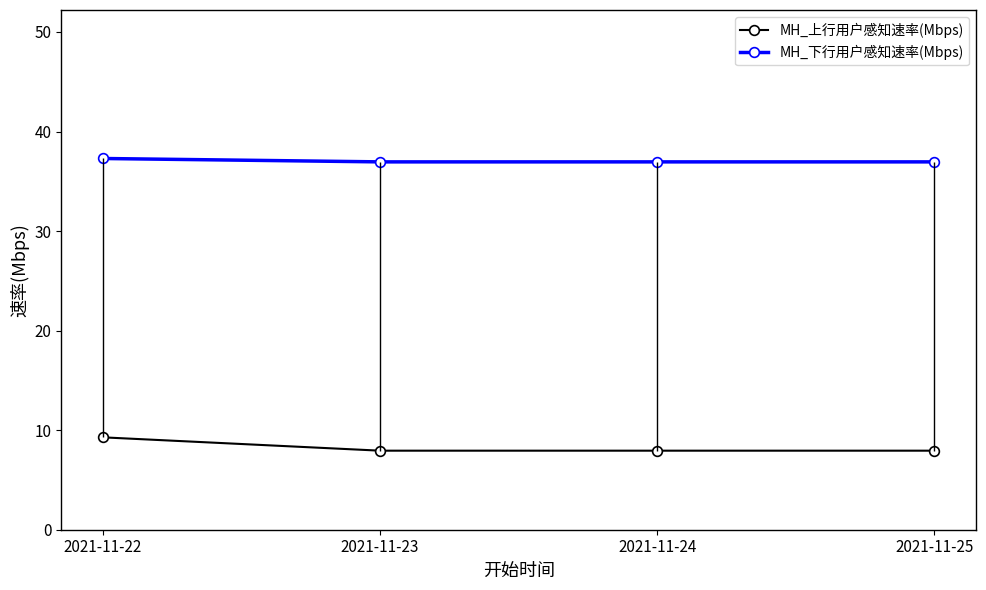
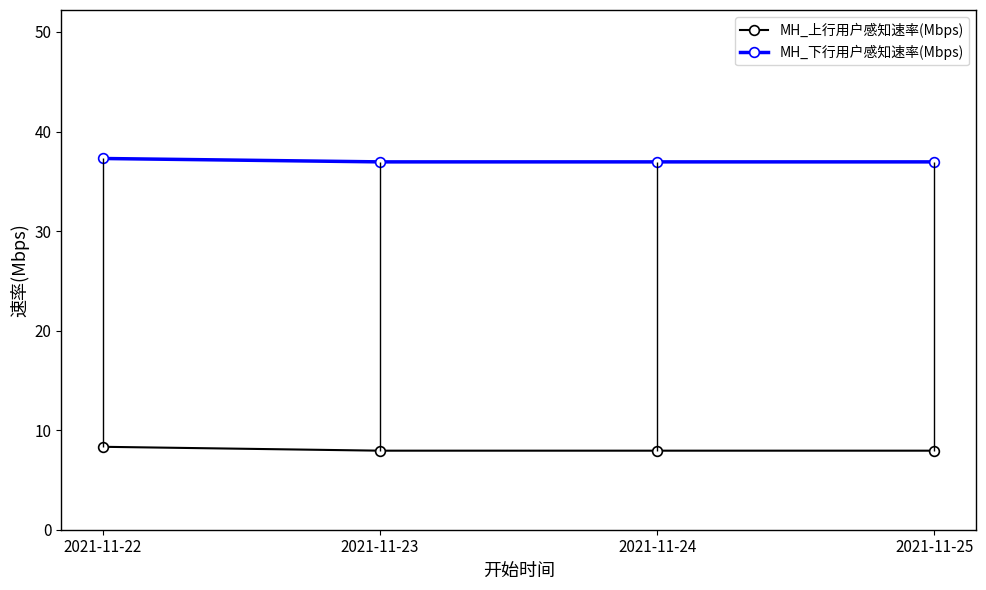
  {
    "MH_上行用户感知速率(Mbps)": {
-     "2021-11-22": 9,
+     "2021-11-22": 8,
      "2021-11-23": 8,
      "2021-11-24": 8,
      "2021-11-25": 8
    },
    "MH_下行用户感知速率(Mbps)": {
      "2021-11-22": 37,
      "2021-11-23": 37,
      "2021-11-24": 37,
      "2021-11-25": 37
    }
  }
